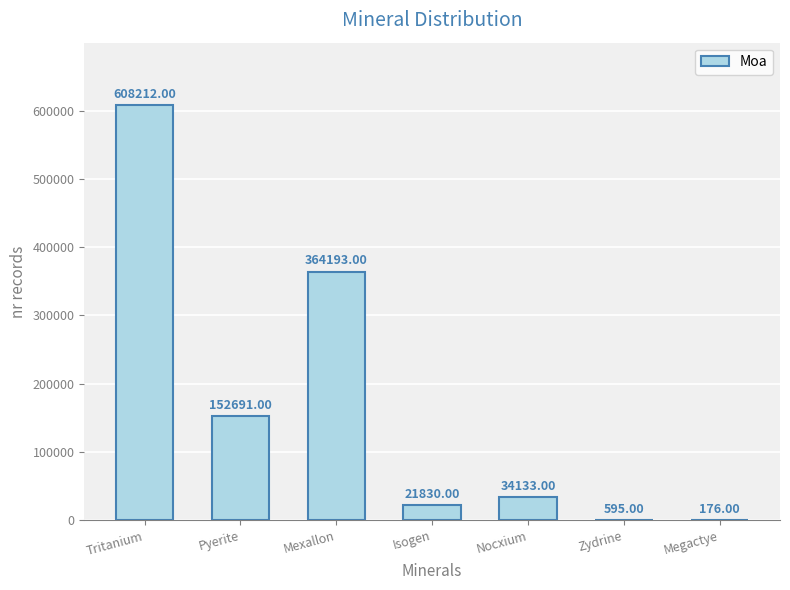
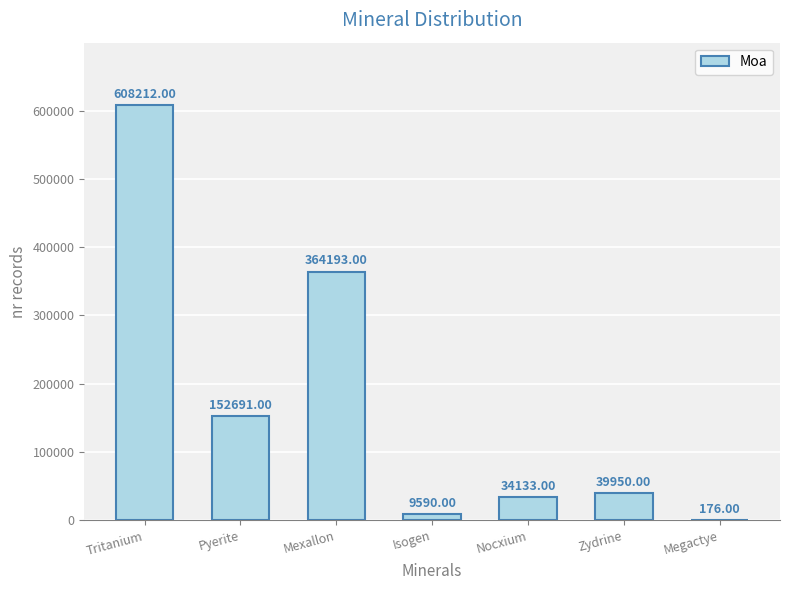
  {
    "Tritanium": 608212.00,
    "Pyerite": 152691.00,
    "Mexallon": 364193.00,
-   "Isogen": 21830.00,
+   "Isogen": 9590.00,
    "Nocxium": 34133.00,
-   "Zydrine": 595.00,
+   "Zydrine": 39950.00,
    "Megactye": 176.00
  }
